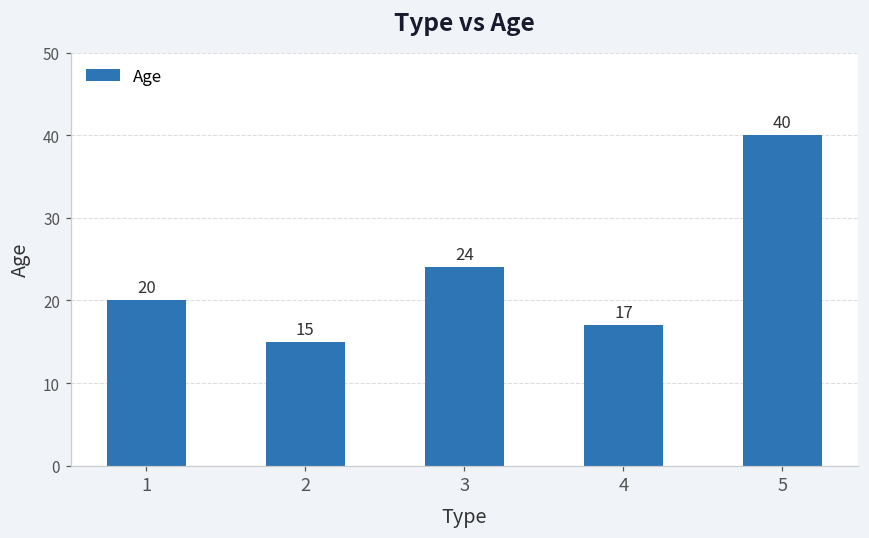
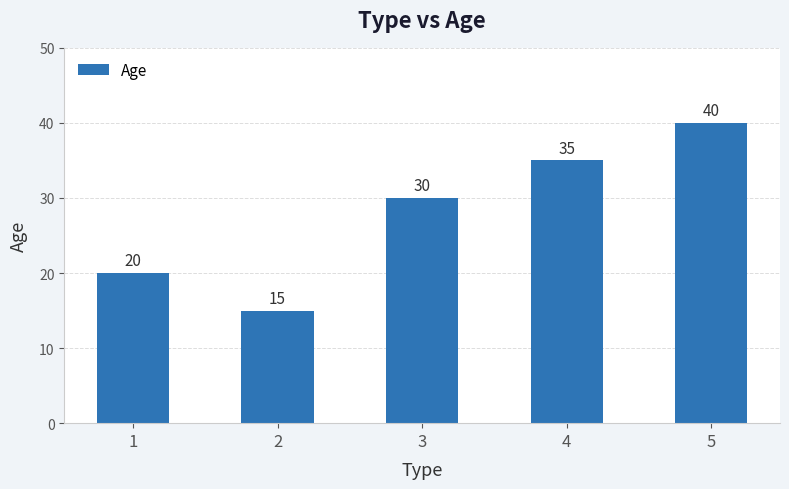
  {
    "1": 20,
    "2": 15,
-   "3": 24,
-   "4": 17,
+   "3": 30,
+   "4": 35,
    "5": 40
  }
